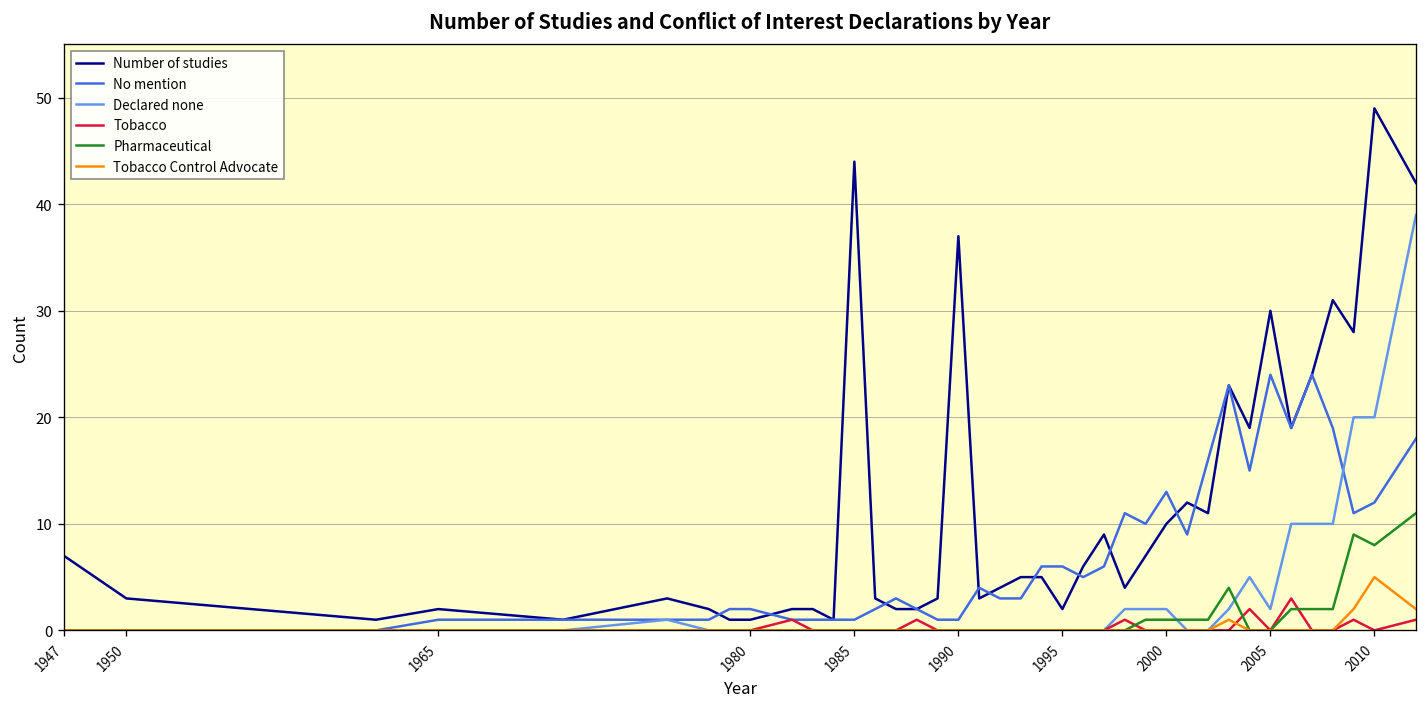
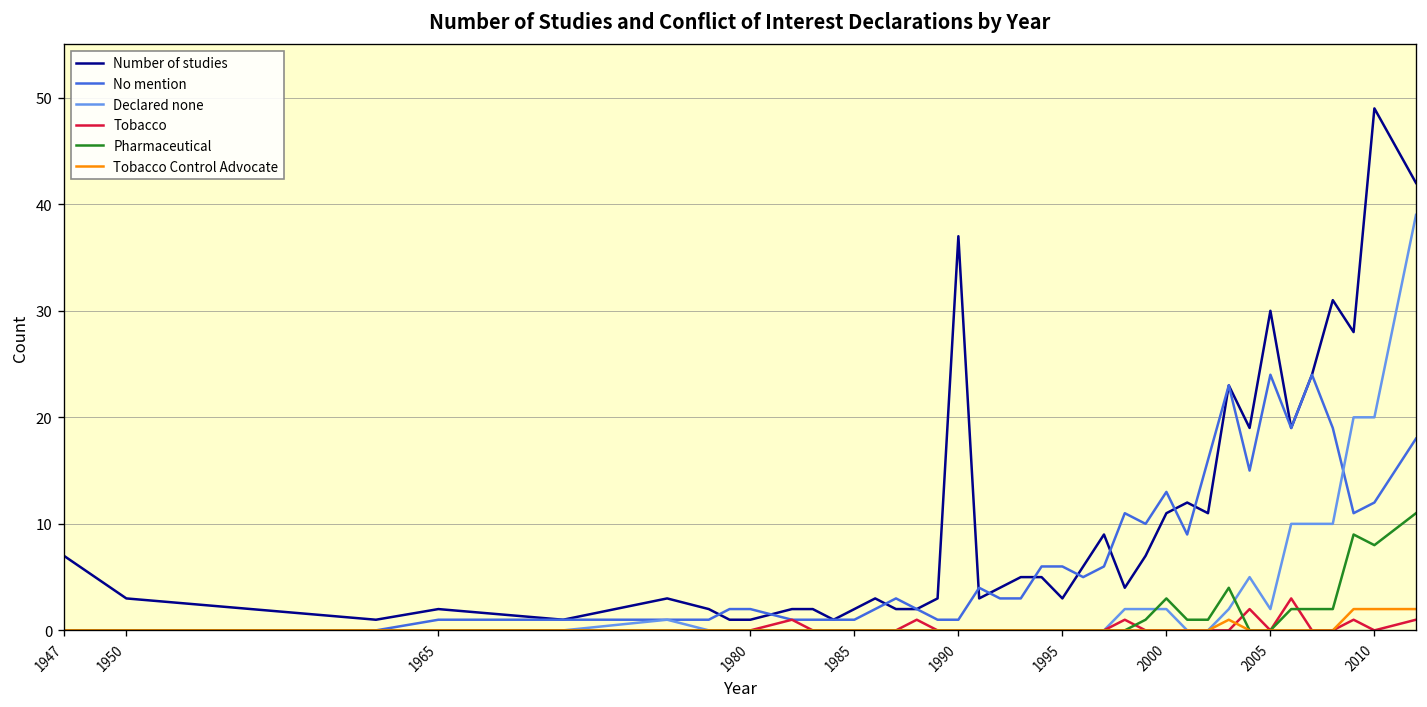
  {
    "Number of studies": {
      "1947": 7,
      "1950": 3,
      "1965": 2,
      "1980": 1,
-     "1985": 44,
+     "1985": 2,
      "1990": 37,
-     "1995": 2,
-     "2000": 10,
+     "1995": 3,
+     "2000": 11,
      "2005": 30,
      "2010": 49
    },
    "Tobacco": {
      "2010": 0
    },
    "Pharmaceutical": {
-     "2000": 1,
+     "2000": 3,
      "2010": 8
    },
    "Tobacco Control Advocate": {
-     "2010": 5
+     "2010": 2
    }
  }
